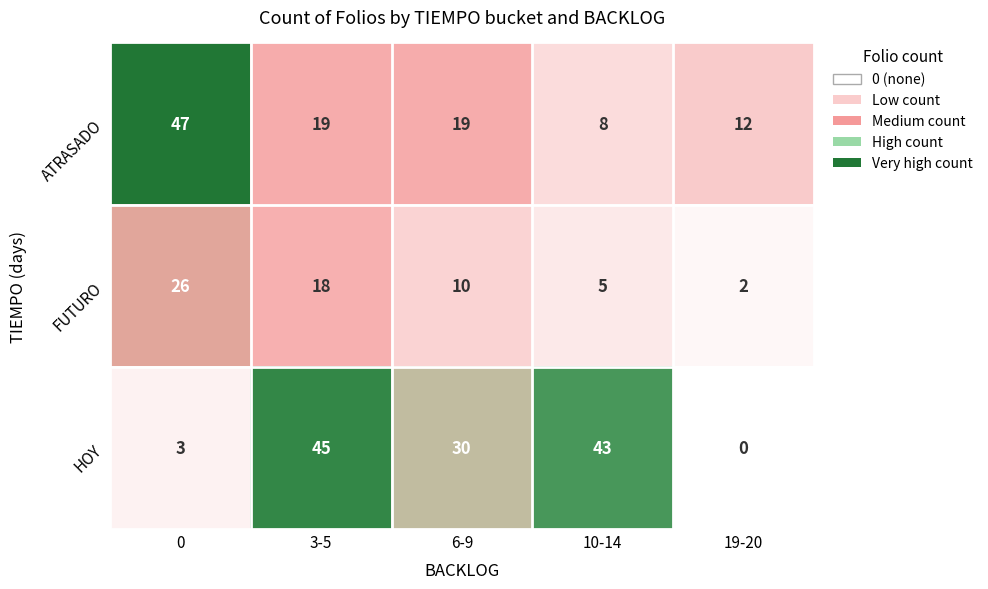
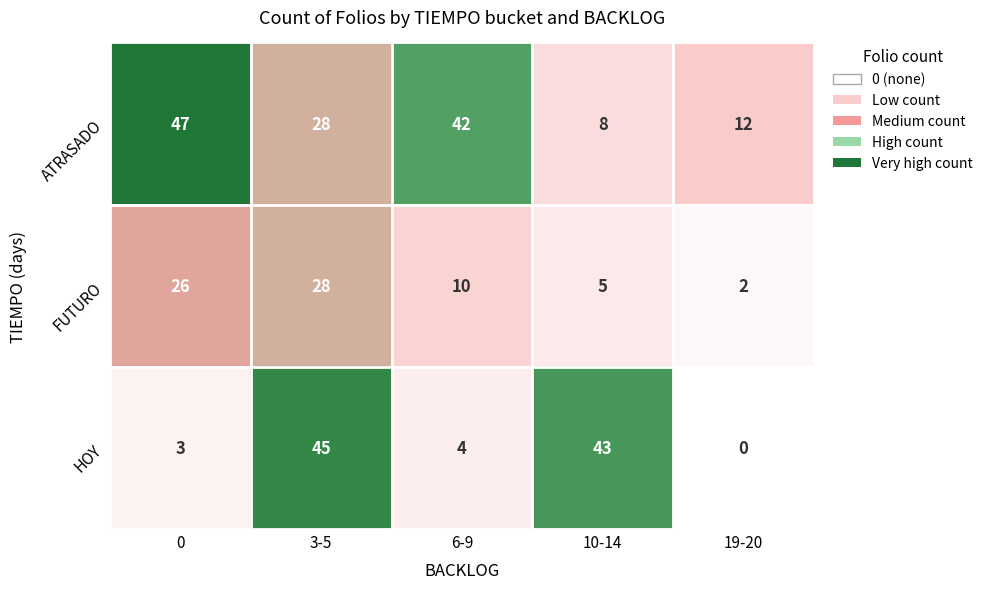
  {
    "ATRASADO": {
      "0": 47,
-     "3-5": 19,
-     "6-9": 19,
+     "3-5": 28,
+     "6-9": 42,
      "10-14": 8,
      "19-20": 12
    },
    "FUTURO": {
      "0": 26,
-     "3-5": 18,
+     "3-5": 28,
      "6-9": 10,
      "10-14": 5,
      "19-20": 2
    },
    "HOY": {
      "0": 3,
      "3-5": 45,
-     "6-9": 30,
+     "6-9": 4,
      "10-14": 43,
      "19-20": 0
    }
  }
